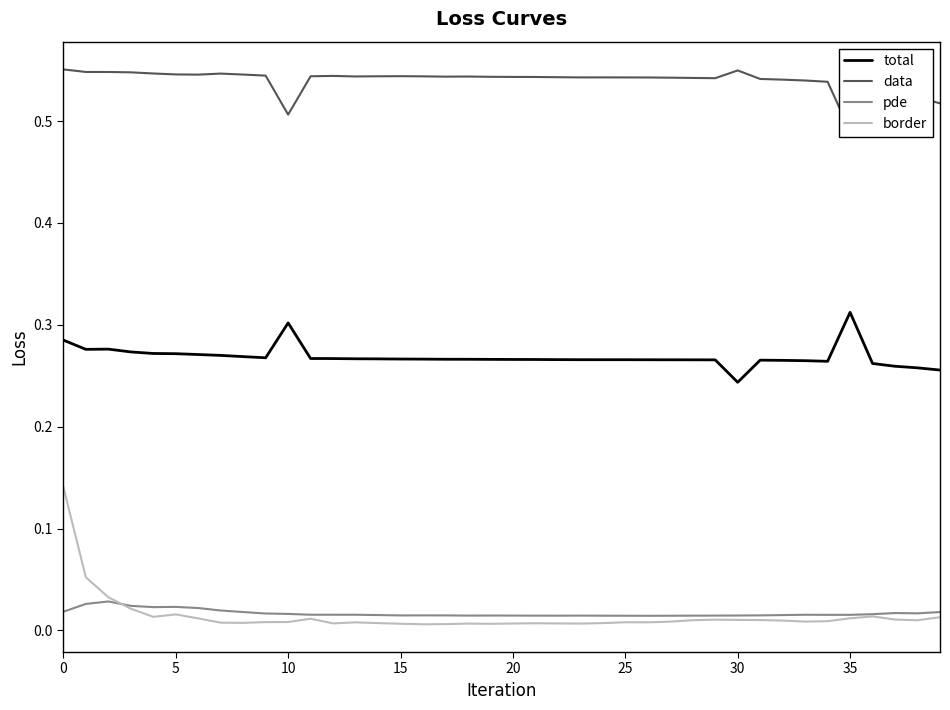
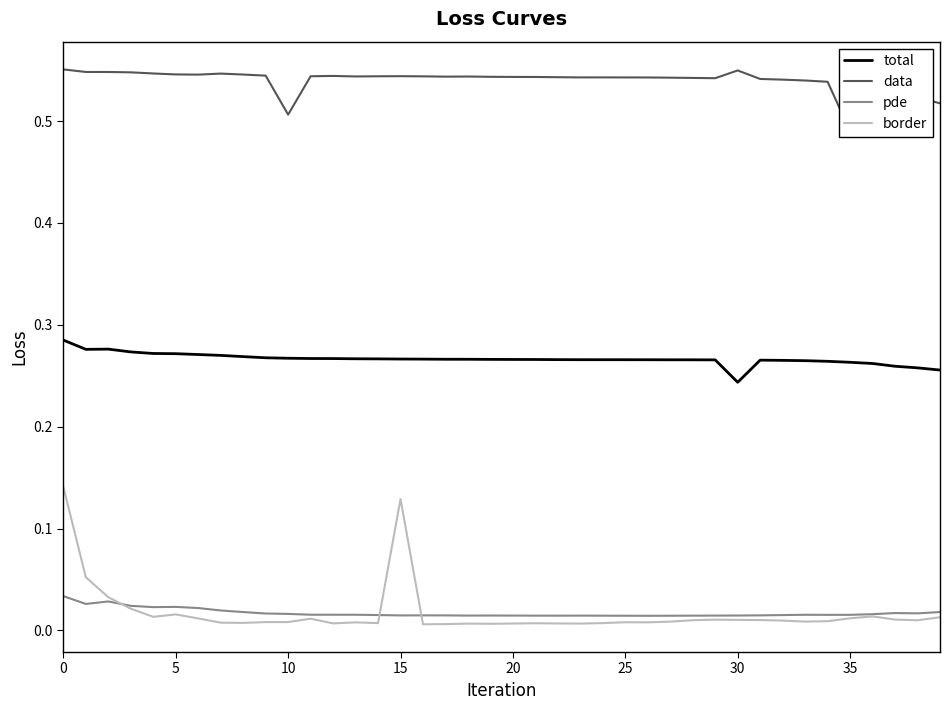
  {
    "total": {
      "0": 0.285,
      "5": 0.272,
-     "10": 0.302,
+     "10": 0.267,
      "15": 0.266,
      "20": 0.266,
      "25": 0.266,
      "30": 0.244,
-     "35": 0.312
+     "35": 0.263
    },
    "data": {
      "0": 0.551,
      "5": 0.546,
      "10": 0.506,
      "15": 0.544,
      "20": 0.543,
      "25": 0.543,
      "30": 0.550
    },
    "pde": {
-     "0": 0.018,
+     "0": 0.034,
      "5": 0.023,
      "10": 0.016,
      "15": 0.015,
      "20": 0.014,
      "25": 0.014,
      "30": 0.015,
      "35": 0.015
    },
    "border": {
      "0": 0.141,
      "5": 0.016,
      "10": 0.008,
-     "15": 0.006,
+     "15": 0.129,
      "20": 0.007,
      "25": 0.008,
      "30": 0.010,
      "35": 0.012
    }
  }
